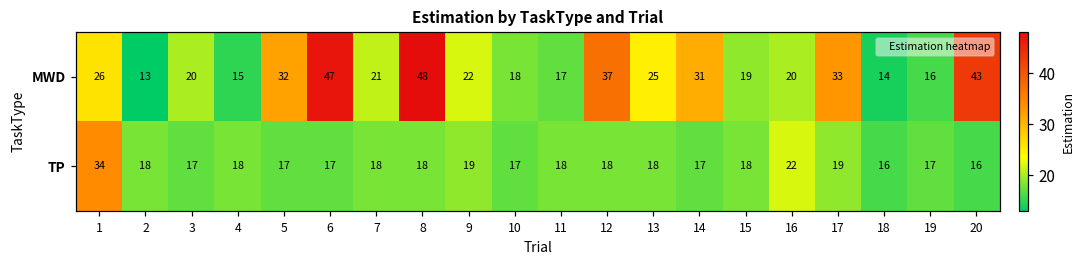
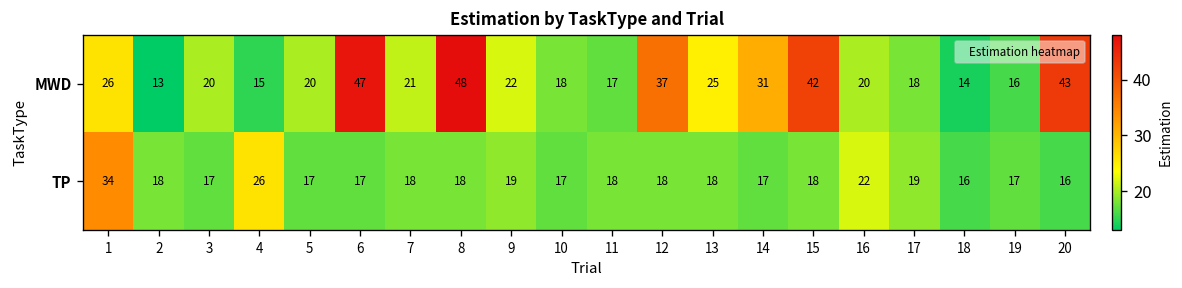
  {
    "MWD": {
      "1": 26,
      "2": 13,
      "3": 20,
      "4": 15,
-     "5": 32,
+     "5": 20,
      "6": 47,
      "7": 21,
      "8": 48,
      "9": 22,
      "10": 18,
      "11": 17,
      "12": 37,
      "13": 25,
      "14": 31,
-     "15": 19,
+     "15": 42,
      "16": 20,
-     "17": 33,
+     "17": 18,
      "18": 14,
      "19": 16,
      "20": 43
    },
    "TP": {
      "1": 34,
      "2": 18,
      "3": 17,
-     "4": 18,
+     "4": 26,
      "5": 17,
      "6": 17,
      "7": 18,
      "8": 18,
      "9": 19,
      "10": 17,
      "11": 18,
      "12": 18,
      "13": 18,
      "14": 17,
      "15": 18,
      "16": 22,
      "17": 19,
      "18": 16,
      "19": 17,
      "20": 16
    }
  }
